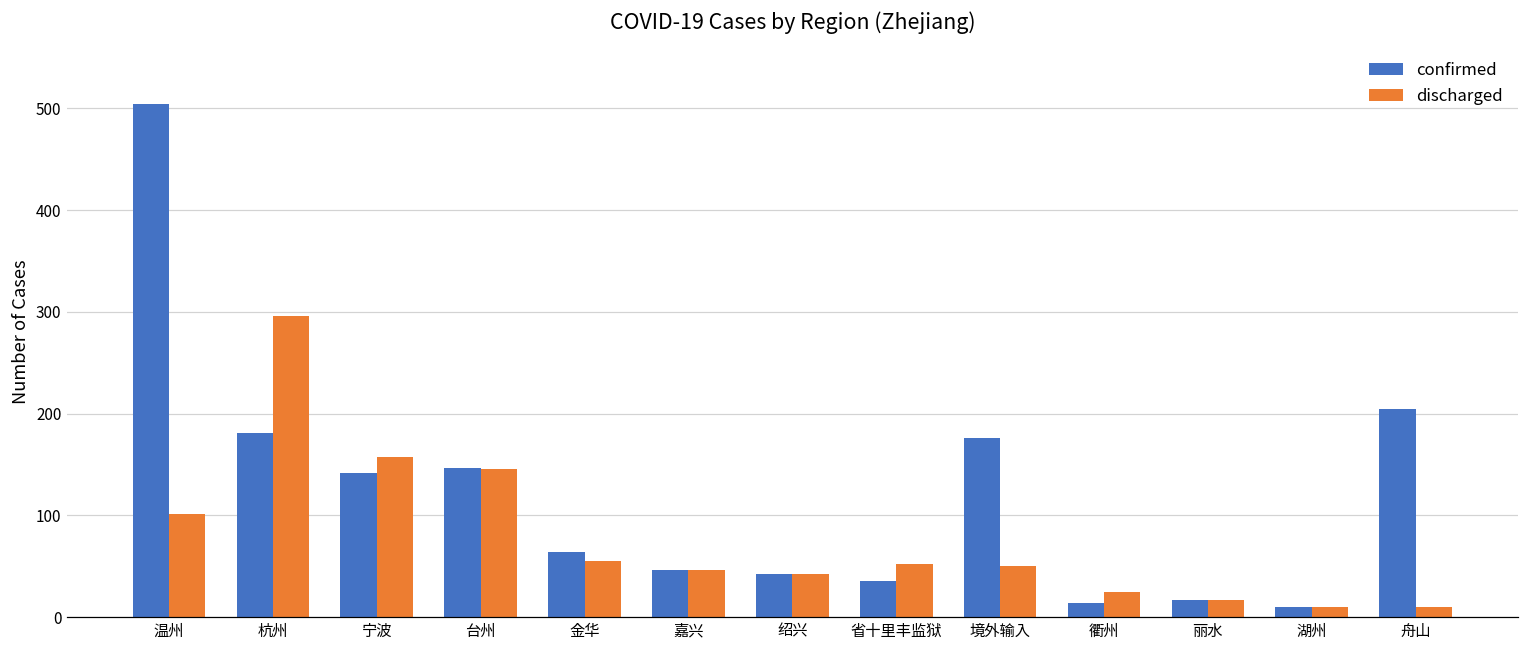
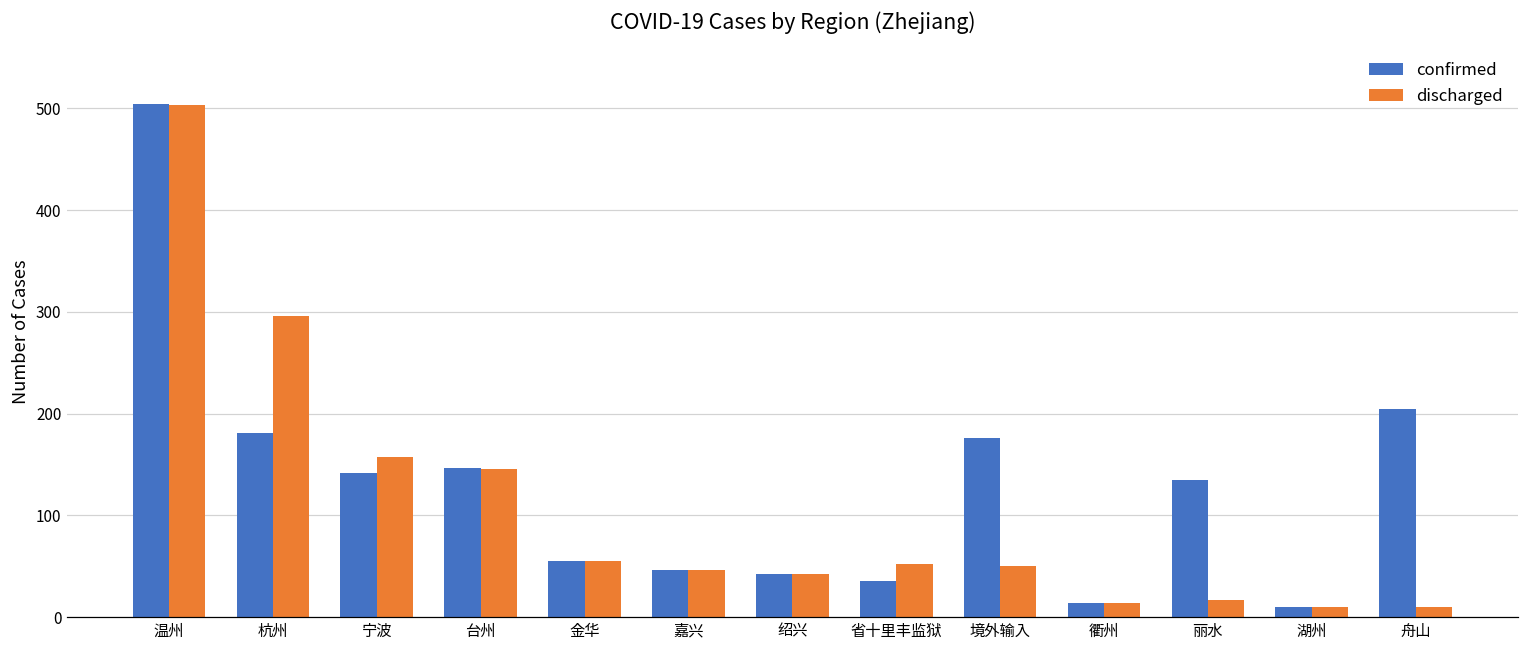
  {
    "confirmed": {
      "温州": 500,
      "杭州": 180,
      "宁波": 140,
      "台州": 150,
-     "金华": 64,
+     "金华": 55,
      "嘉兴": 50,
      "绍兴": 40,
      "省十里丰监狱": 40,
      "境外输入": 180,
      "衢州": 10,
-     "丽水": 20,
+     "丽水": 130,
      "湖州": 10,
      "舟山": 200
    },
    "discharged": {
-     "温州": 100,
+     "温州": 500,
      "杭州": 300,
      "宁波": 160,
      "台州": 150,
      "金华": 60,
      "嘉兴": 50,
      "绍兴": 40,
      "省十里丰监狱": 50,
      "境外输入": 50,
-     "衢州": 30,
+     "衢州": 10,
      "丽水": 20,
      "湖州": 10,
      "舟山": 10
    }
  }
